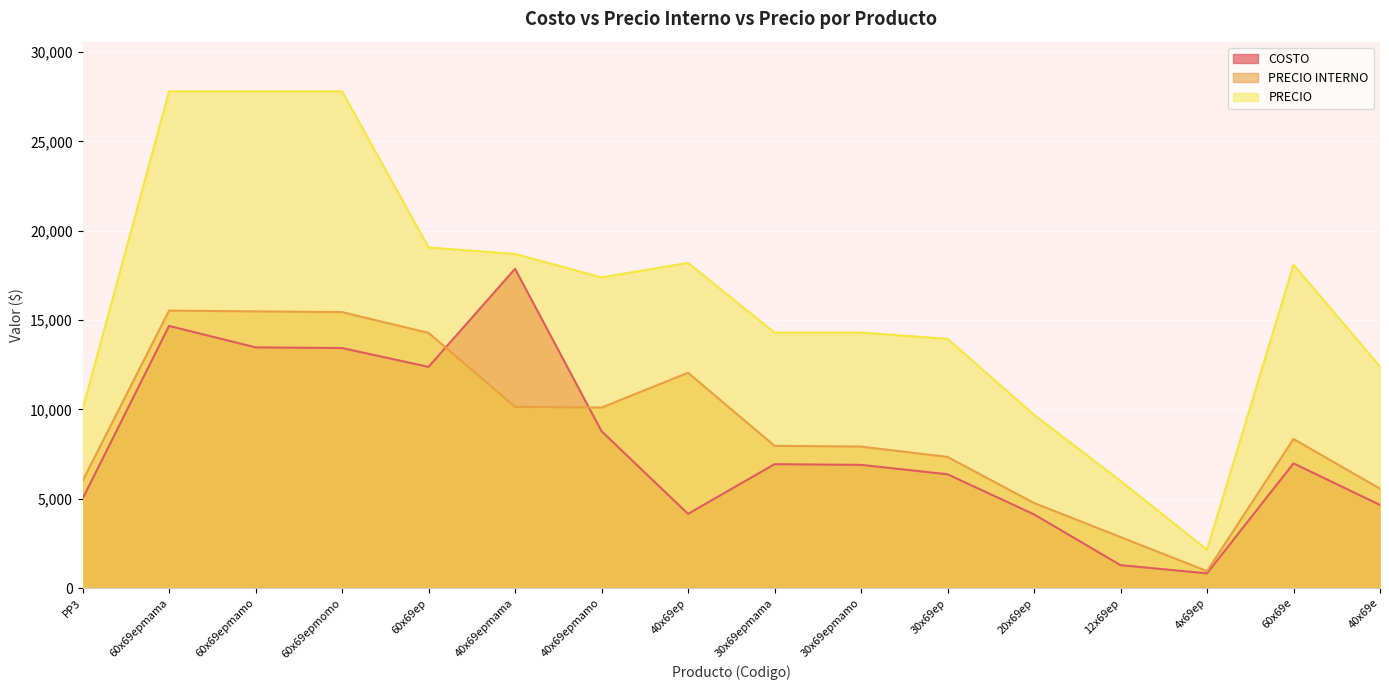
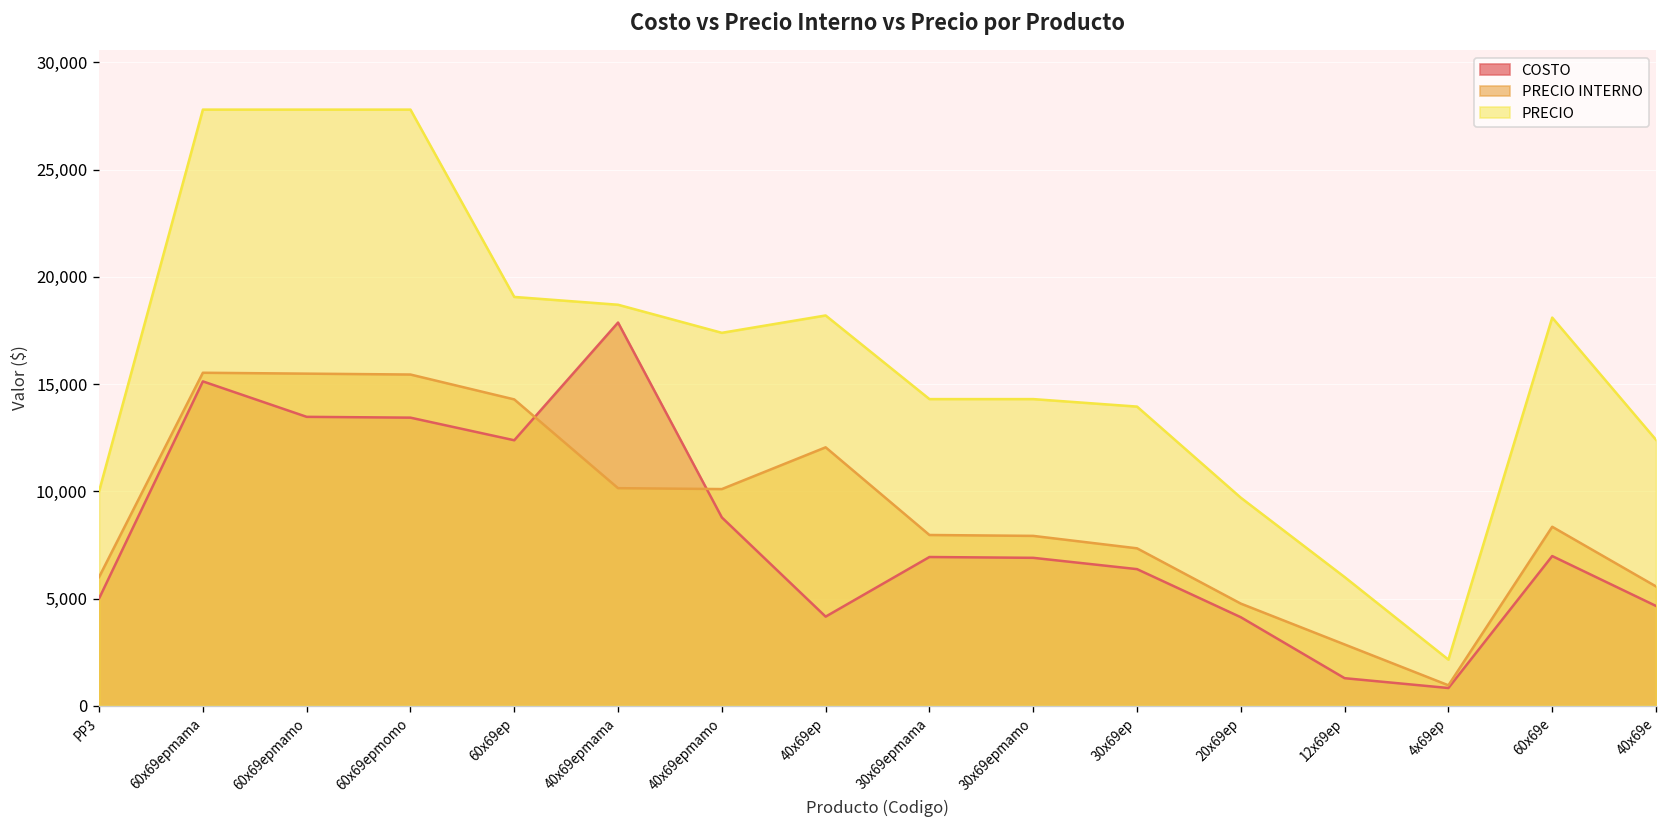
  {
    "COSTO": {
      "PP3": "5,000",
-     "60x69epmama": "14,700",
+     "60x69epmama": "15,100",
      "60x69epmamo": "13,500",
      "60x69epmomo": "13,400",
      "60x69ep": "12,400",
      "40x69epmama": "17,900",
      "40x69epmamo": "8,800",
      "40x69ep": "4,200",
      "30x69epmama": "6,900",
      "30x69epmamo": "6,900",
      "30x69ep": "6,400",
      "20x69ep": "4,100",
      "12x69ep": "1,300",
      "60x69e": "7,000",
      "40x69e": "4,700"
    },
    "PRECIO INTERNO": {
      "PP3": "6,000",
      "60x69epmama": "15,500",
      "60x69epmamo": "15,500",
      "60x69epmomo": "15,400",
      "60x69ep": "14,300",
      "40x69epmama": "10,100",
      "40x69epmamo": "10,100",
      "40x69ep": "12,100",
      "30x69epmama": "8,000",
      "30x69epmamo": "7,900",
      "30x69ep": "7,300",
      "20x69ep": "4,800",
      "12x69ep": "2,900",
      "60x69e": "8,300",
      "40x69e": "5,600"
    },
    "PRECIO": {
      "PP3": "10,000",
      "60x69epmama": "27,800",
      "60x69epmamo": "27,800",
      "60x69epmomo": "27,800",
      "60x69ep": "19,100",
      "40x69epmama": "18,700",
      "40x69epmamo": "17,400",
      "40x69ep": "18,200",
      "30x69epmama": "14,300",
      "30x69epmamo": "14,300",
      "30x69ep": "14,000",
      "20x69ep": "9,700",
      "12x69ep": "6,000",
      "4x69ep": "2,200",
      "60x69e": "18,100",
      "40x69e": "12,400"
    }
  }
